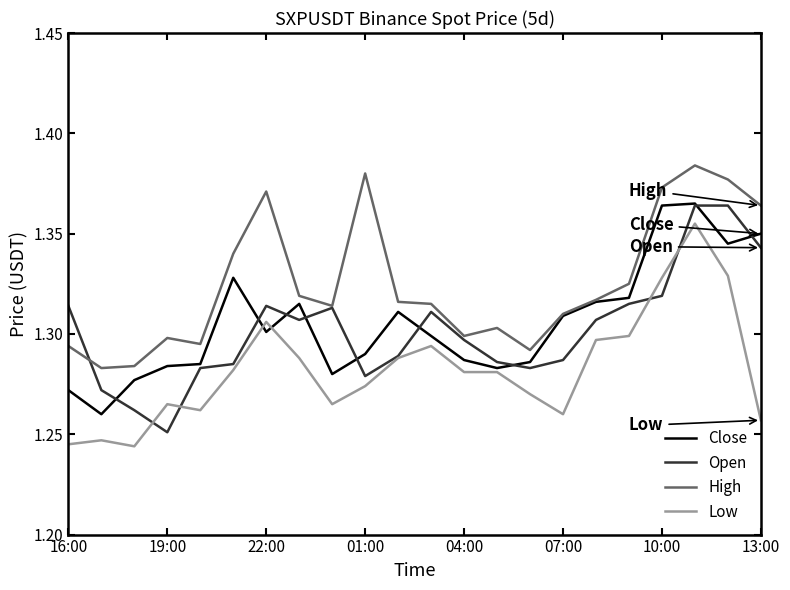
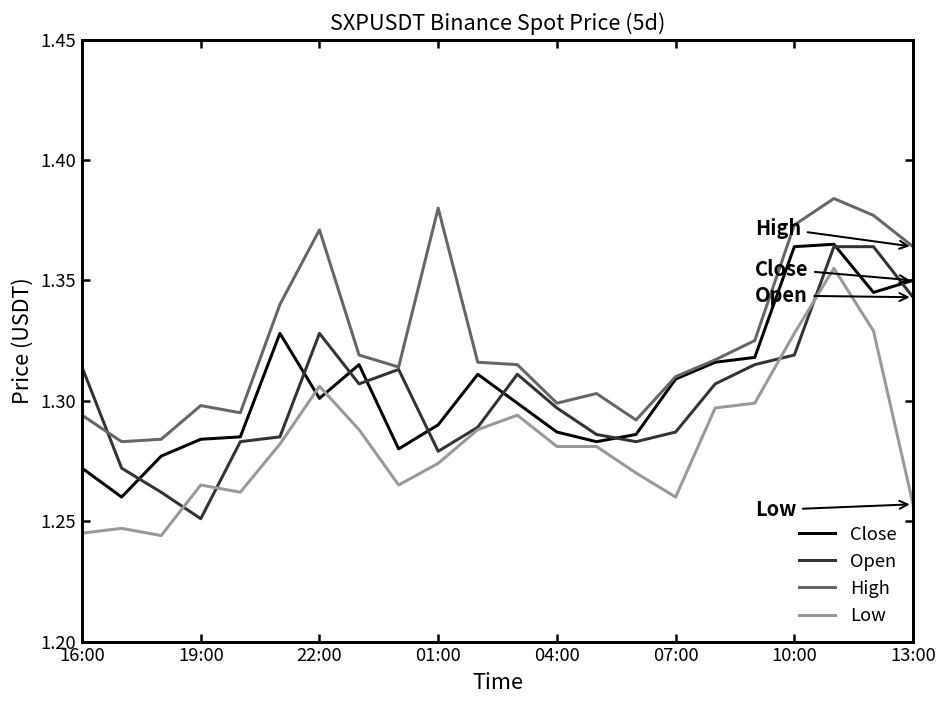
  {
    "Close": {
      "16:00": 1.272,
      "19:00": 1.284,
      "22:00": 1.301,
      "01:00": 1.290,
      "04:00": 1.287,
      "10:00": 1.364,
      "13:00": 1.350
    },
    "Open": {
      "16:00": 1.314,
      "19:00": 1.251,
-     "22:00": 1.314,
+     "22:00": 1.328,
      "01:00": 1.279,
      "04:00": 1.297,
      "07:00": 1.287,
      "10:00": 1.319,
      "13:00": 1.343
    },
    "High": {
      "16:00": 1.294,
      "19:00": 1.298,
      "22:00": 1.371,
      "01:00": 1.380,
      "04:00": 1.299,
      "10:00": 1.373,
      "13:00": 1.364
    },
    "Low": {
      "16:00": 1.245,
      "19:00": 1.265,
      "22:00": 1.306,
      "01:00": 1.274,
      "04:00": 1.281,
      "07:00": 1.260,
      "10:00": 1.328,
      "13:00": 1.257
    }
  }
